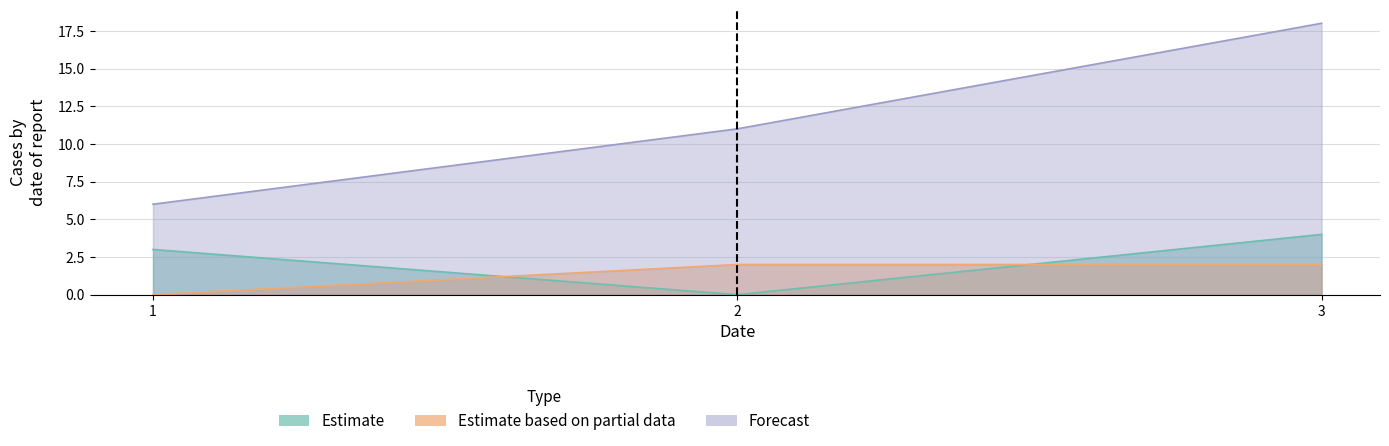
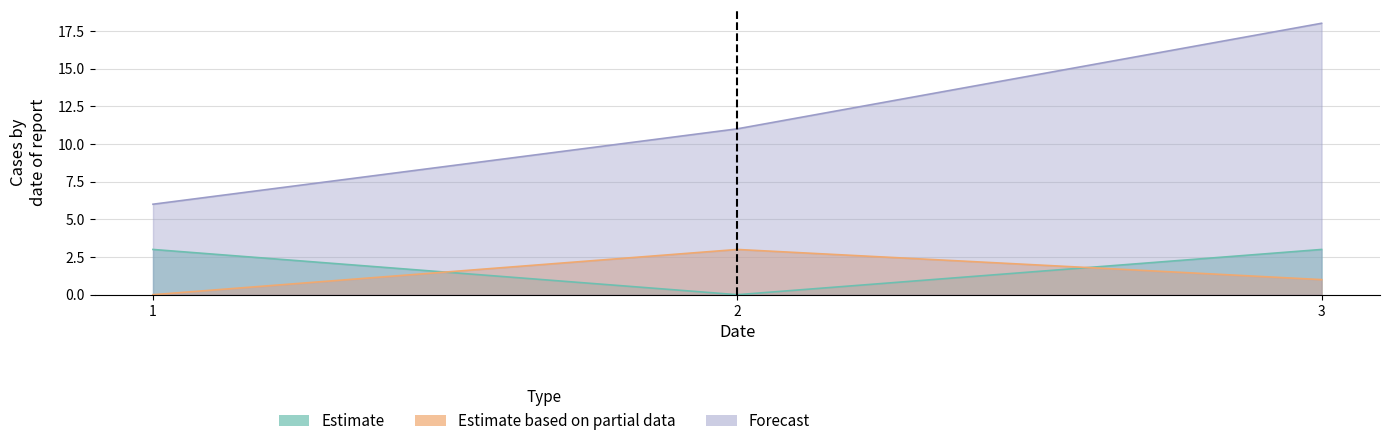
  {
    "Estimate": {
      "1": 3,
      "2": 0,
-     "3": 4
+     "3": 3
    },
    "Estimate based on partial data": {
      "1": 0,
-     "2": 2,
-     "3": 2
+     "2": 3,
+     "3": 1
    },
    "Forecast": {
      "1": 6,
      "2": 11,
      "3": 18
    }
  }
